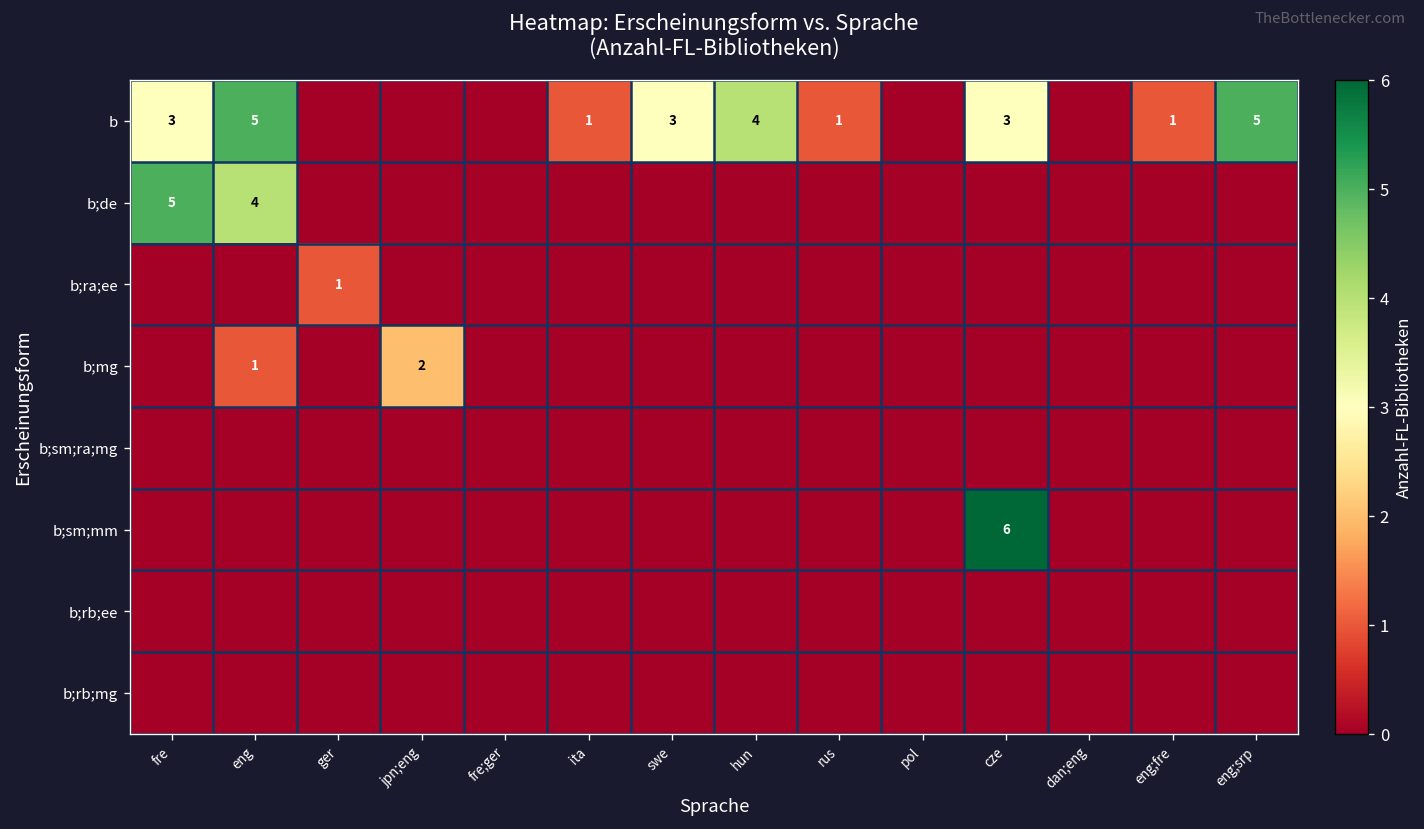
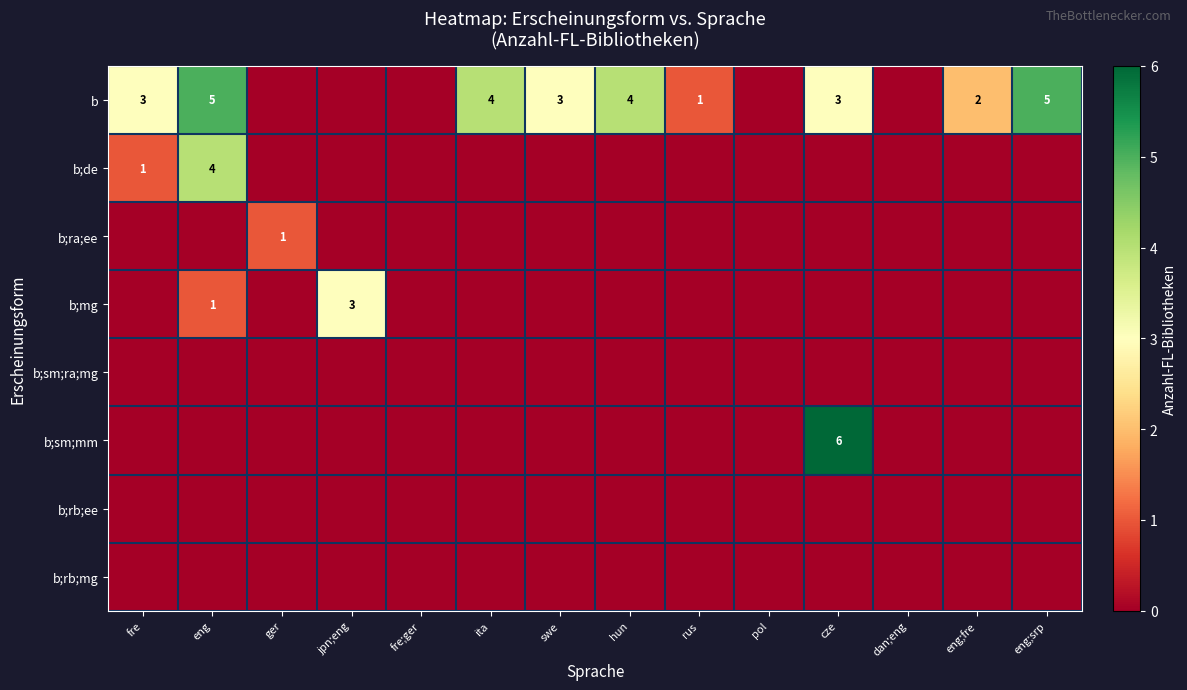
  {
    "b": {
      "fre": 3,
      "eng": 5,
-     "ita": 1,
+     "ita": 4,
      "swe": 3,
      "hun": 4,
      "rus": 1,
      "cze": 3,
-     "eng;fre": 1,
+     "eng;fre": 2,
      "eng;srp": 5
    },
    "b;de": {
-     "fre": 5,
+     "fre": 1,
      "eng": 4
    },
    "b;ra;ee": {
      "ger": 1
    },
    "b;mg": {
      "eng": 1,
-     "jpn;eng": 2
+     "jpn;eng": 3
    },
    "b;sm;mm": {
      "cze": 6
    }
  }
